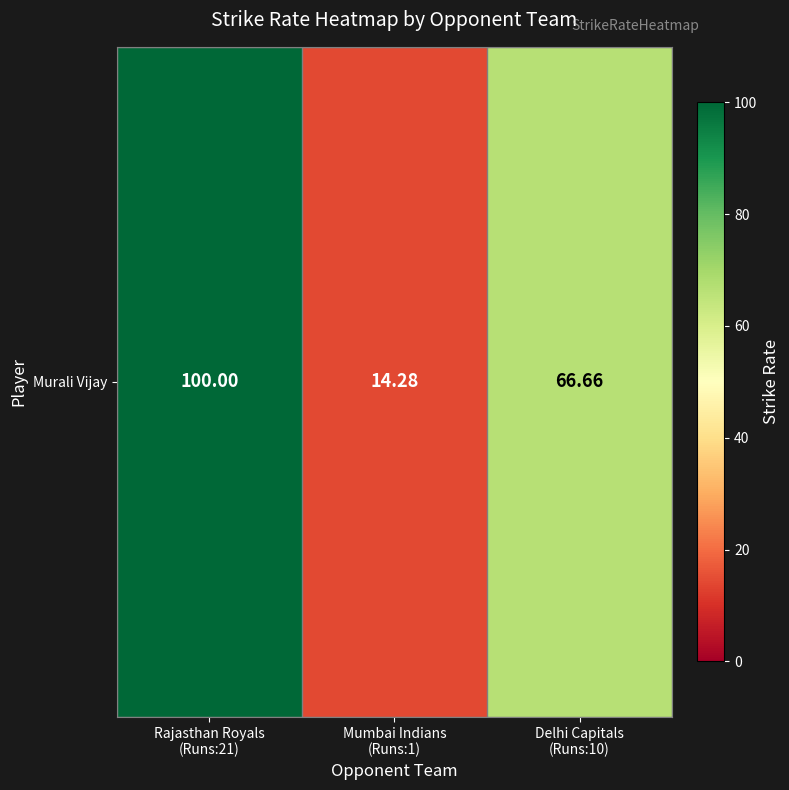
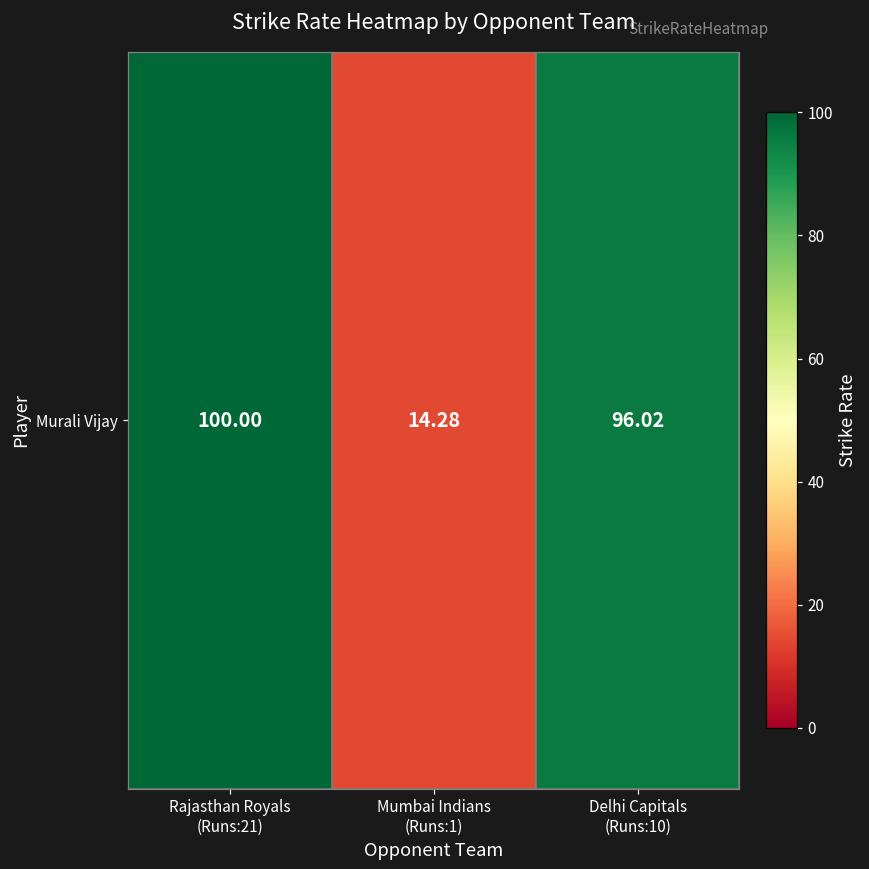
  {
    "Murali Vijay": {
      "Rajasthan Royals (Runs:21)": 100.00,
      "Mumbai Indians (Runs:1)": 14.28,
-     "Delhi Capitals (Runs:10)": 66.66
+     "Delhi Capitals (Runs:10)": 96.02
    }
  }
